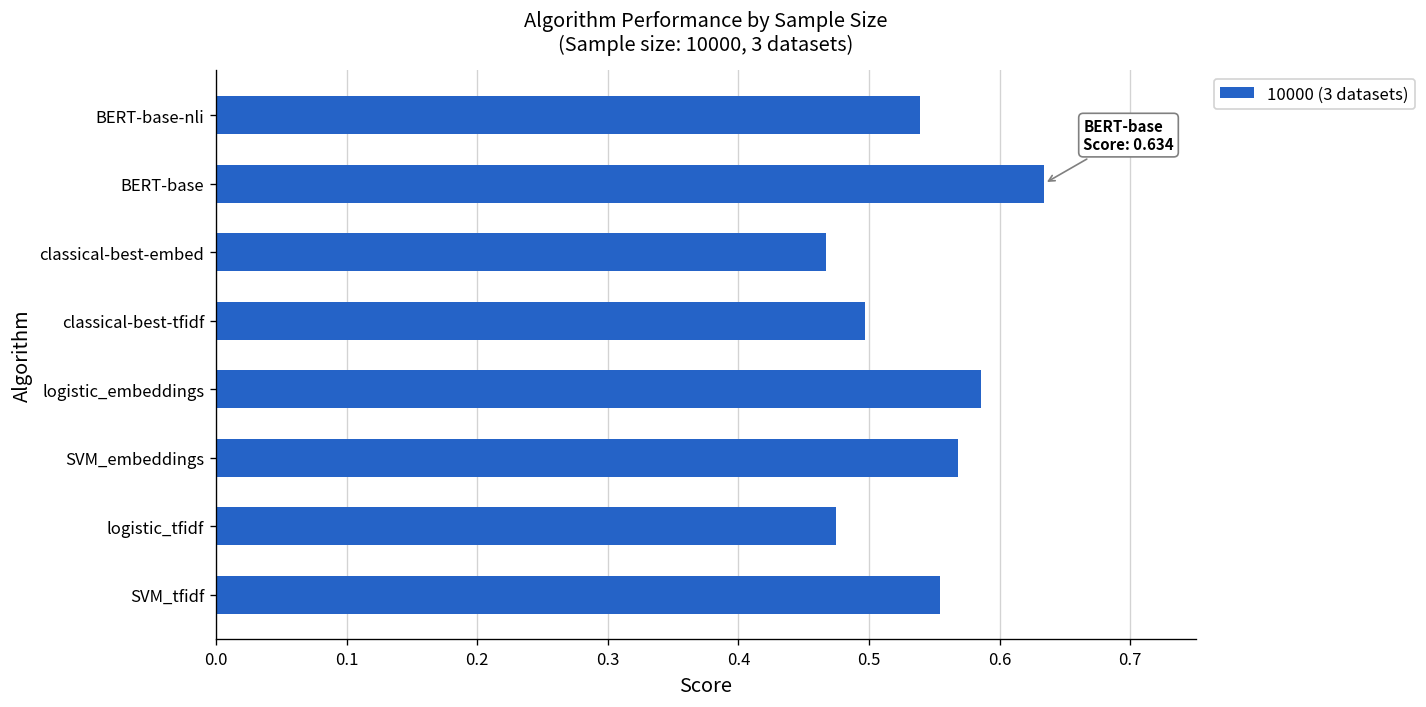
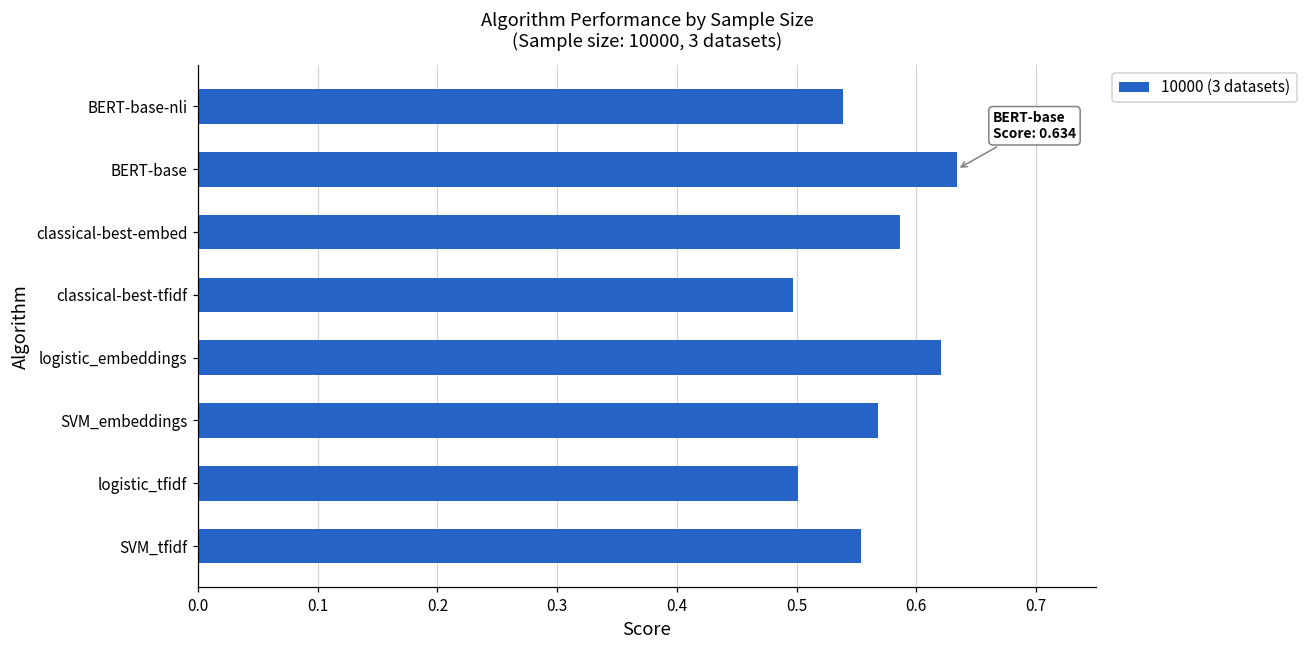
  {
    "BERT-base-nli": 0.539,
-   "classical-best-embed": 0.467,
+   "classical-best-embed": 0.586,
    "classical-best-tfidf": 0.497,
-   "logistic_embeddings": 0.586,
+   "logistic_embeddings": 0.621,
    "SVM_embeddings": 0.568,
-   "logistic_tfidf": 0.475,
+   "logistic_tfidf": 0.501,
    "SVM_tfidf": 0.554
  }
